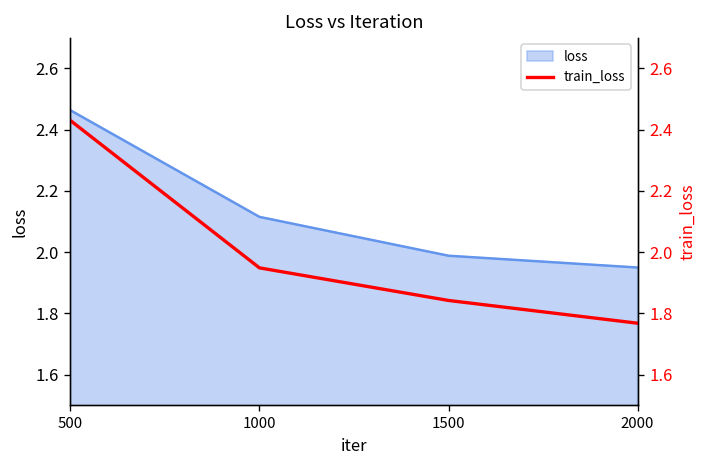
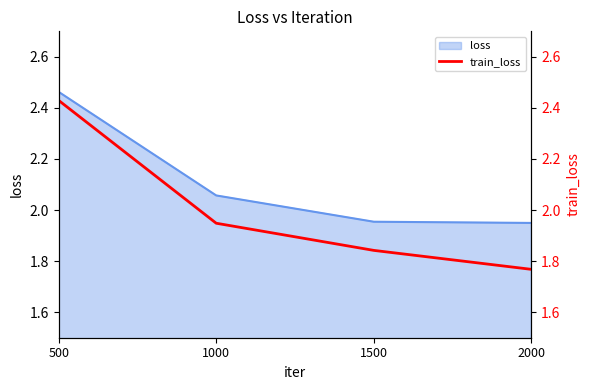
  {
    "loss": {
      "500": 2.46,
-     "1000": 2.11,
-     "1500": 1.99,
+     "1000": 2.06,
+     "1500": 1.95,
      "2000": 1.95
    },
    "train_loss": {
      "500": 2.43,
      "1000": 1.95,
      "1500": 1.84,
      "2000": 1.77
    }
  }
